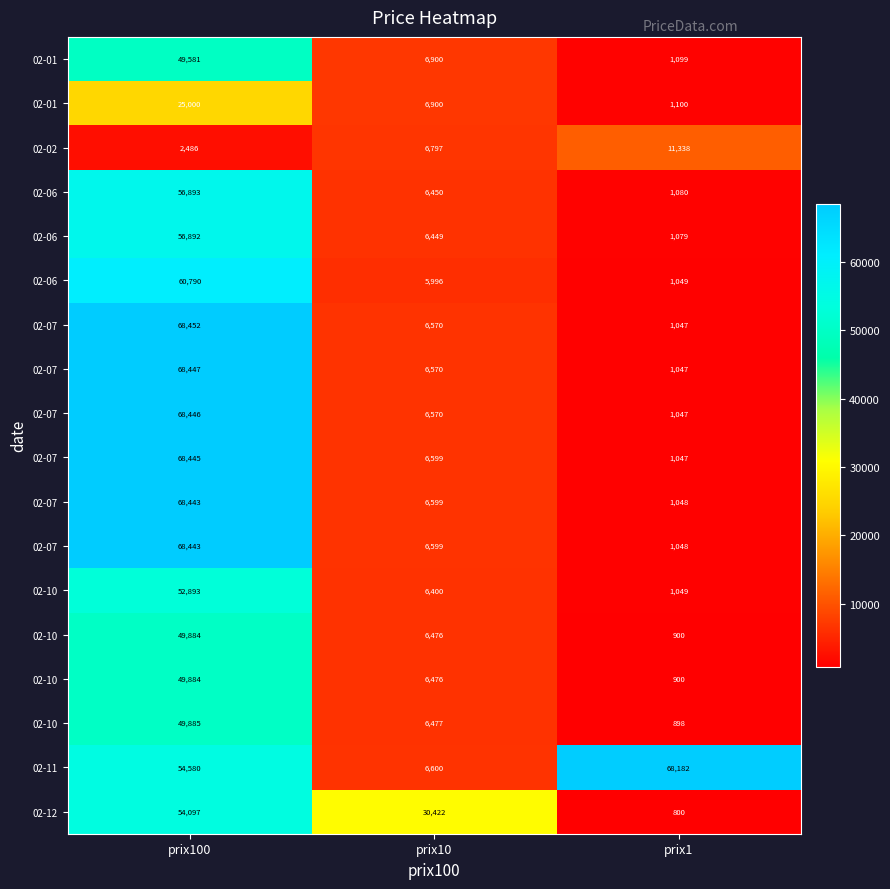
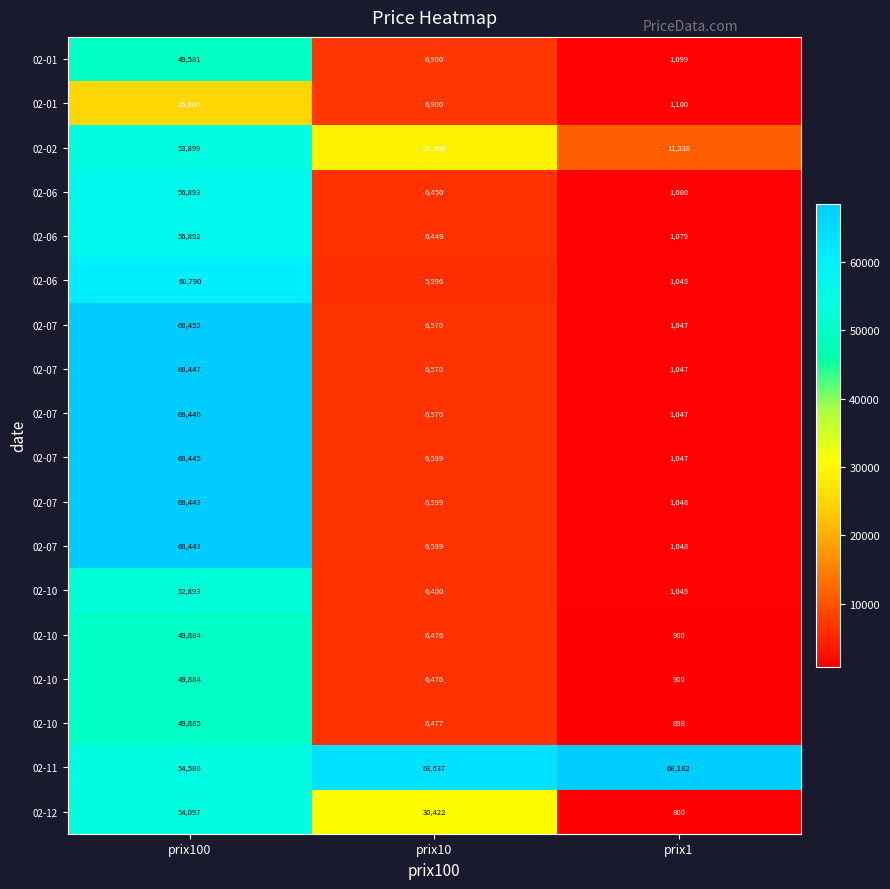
  {
    "02-02": {
-     "prix100": "2,486",
-     "prix10": "6,797",
+     "prix100": "53,899",
+     "prix10": "28,960",
      "prix1": "11,338"
    },
    "02-11": {
      "prix100": "54,580",
-     "prix10": "6,600",
+     "prix10": "63,637",
      "prix1": "68,182"
    },
    "02-12": {
      "prix100": "54,097",
      "prix10": "30,422",
      "prix1": "800"
    }
  }
